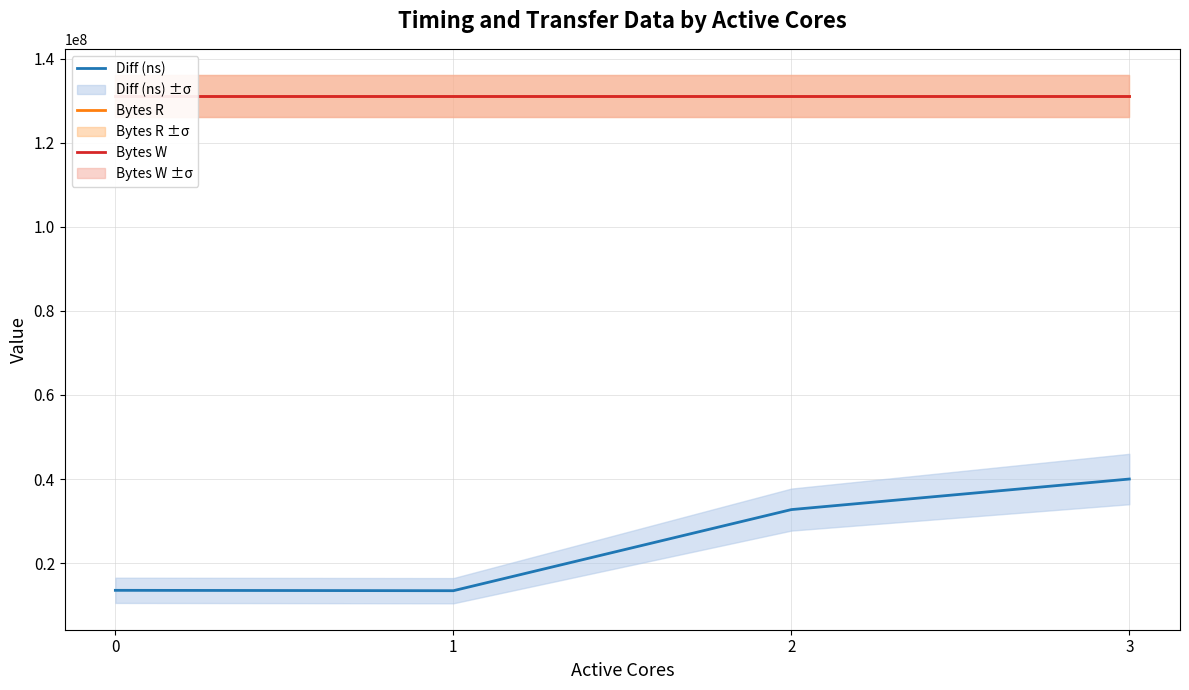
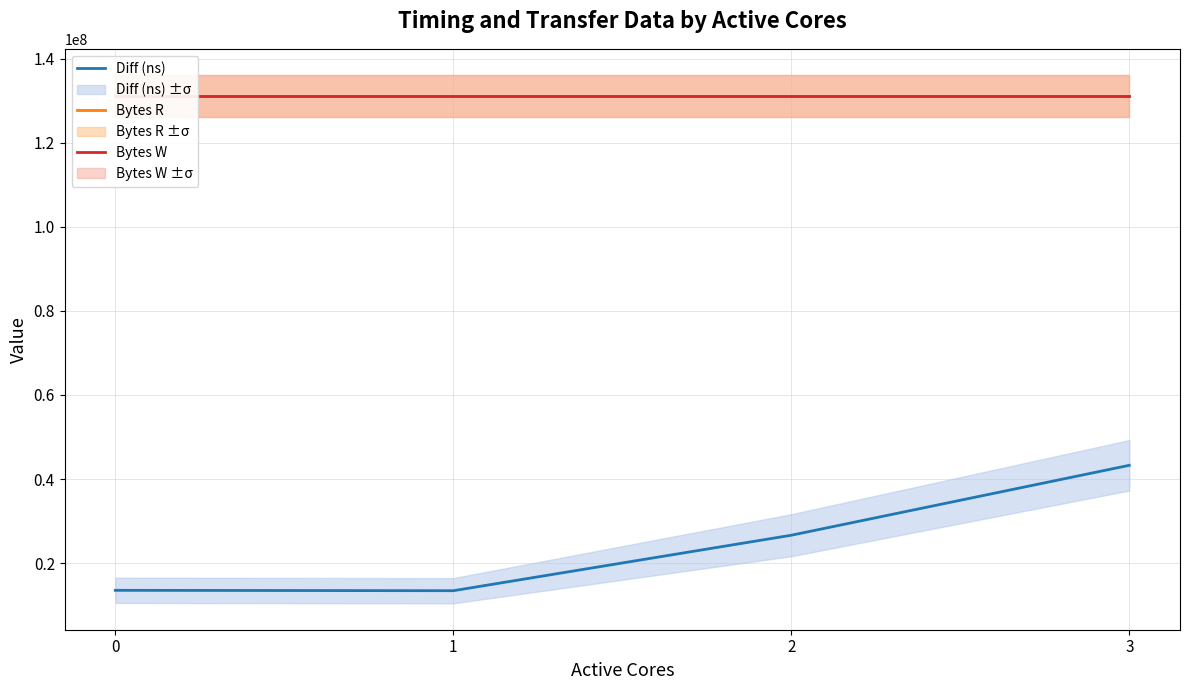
  {
    "Diff (ns)": {
      "0": 14000000,
      "1": 13000000,
-     "2": 33000000,
-     "3": 40000000
+     "2": 27000000,
+     "3": 43000000
    },
    "Bytes W": {
      "1": 131000000,
      "2": 131000000,
      "3": 131000000
    },
    "Bytes W ±σ": {
      "1": 136000000,
      "2": 136000000,
      "3": 136000000
    }
  }
